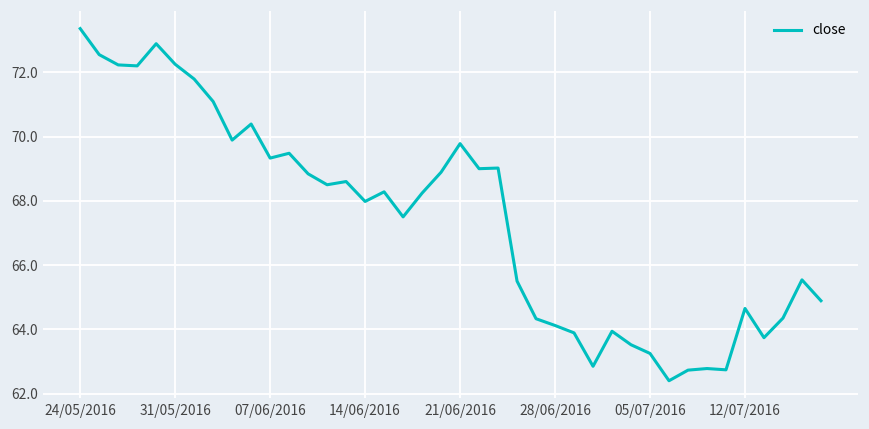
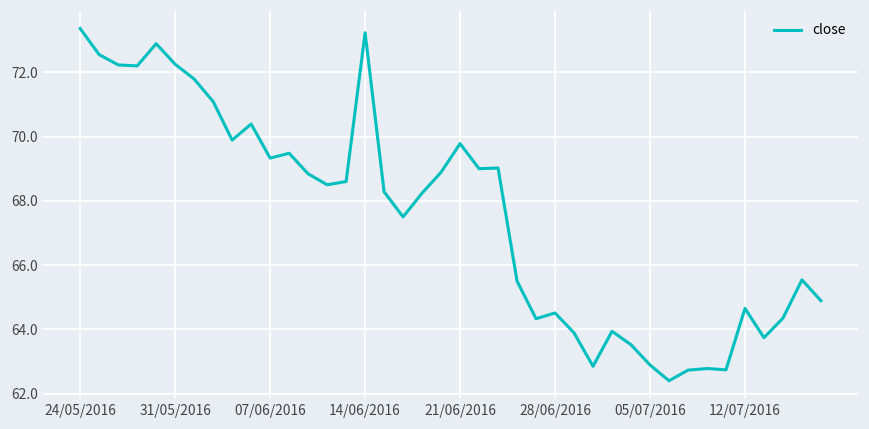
  {
    "24/05/2016": 73.4,
    "31/05/2016": 72.3,
    "07/06/2016": 69.3,
-   "14/06/2016": 68.0,
+   "14/06/2016": 73.2,
    "21/06/2016": 69.8,
-   "28/06/2016": 64.1,
-   "05/07/2016": 63.3,
+   "28/06/2016": 64.5,
+   "05/07/2016": 62.9,
    "12/07/2016": 64.7
  }
